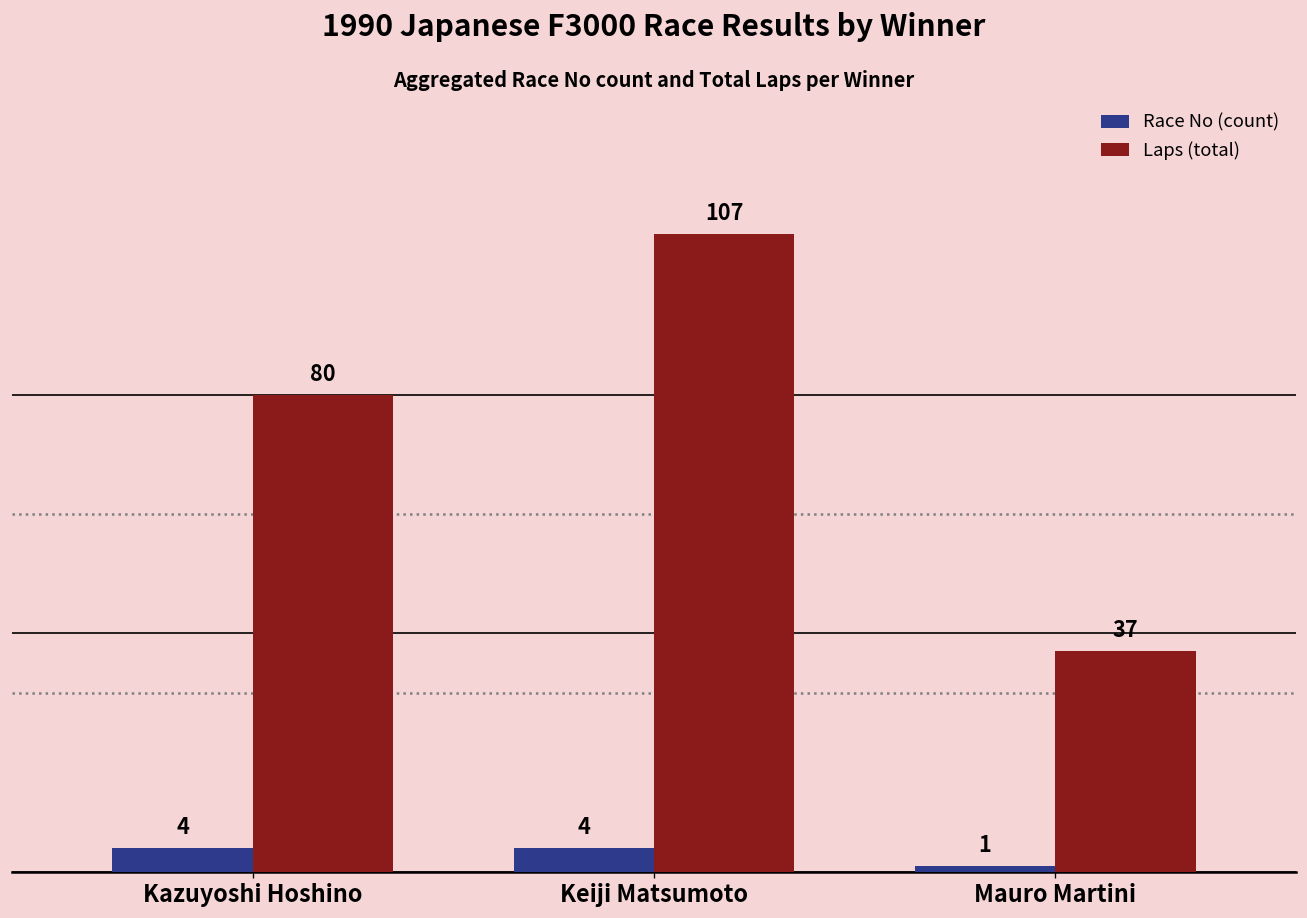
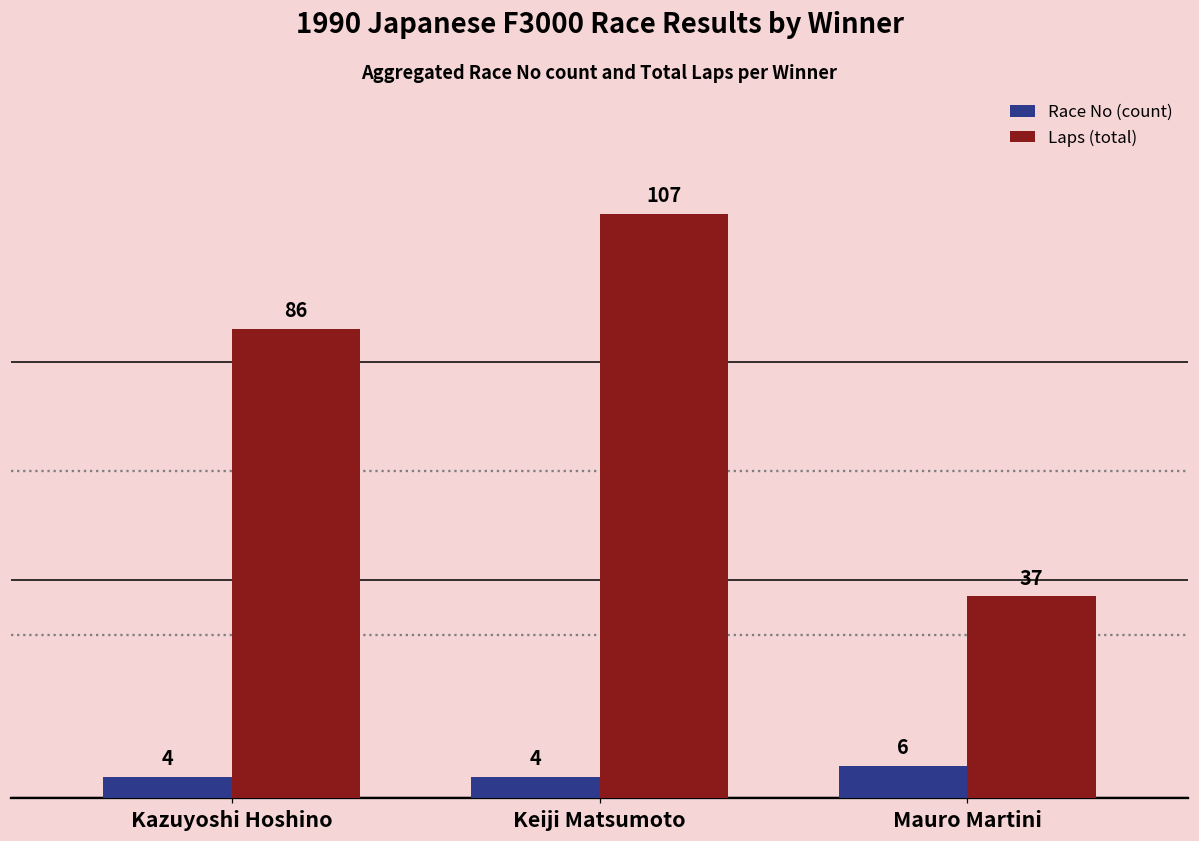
  {
    "Race No (count)": {
      "Kazuyoshi Hoshino": 4,
      "Keiji Matsumoto": 4,
-     "Mauro Martini": 1
+     "Mauro Martini": 6
    },
    "Laps (total)": {
-     "Kazuyoshi Hoshino": 80,
+     "Kazuyoshi Hoshino": 86,
      "Keiji Matsumoto": 107,
      "Mauro Martini": 37
    }
  }
